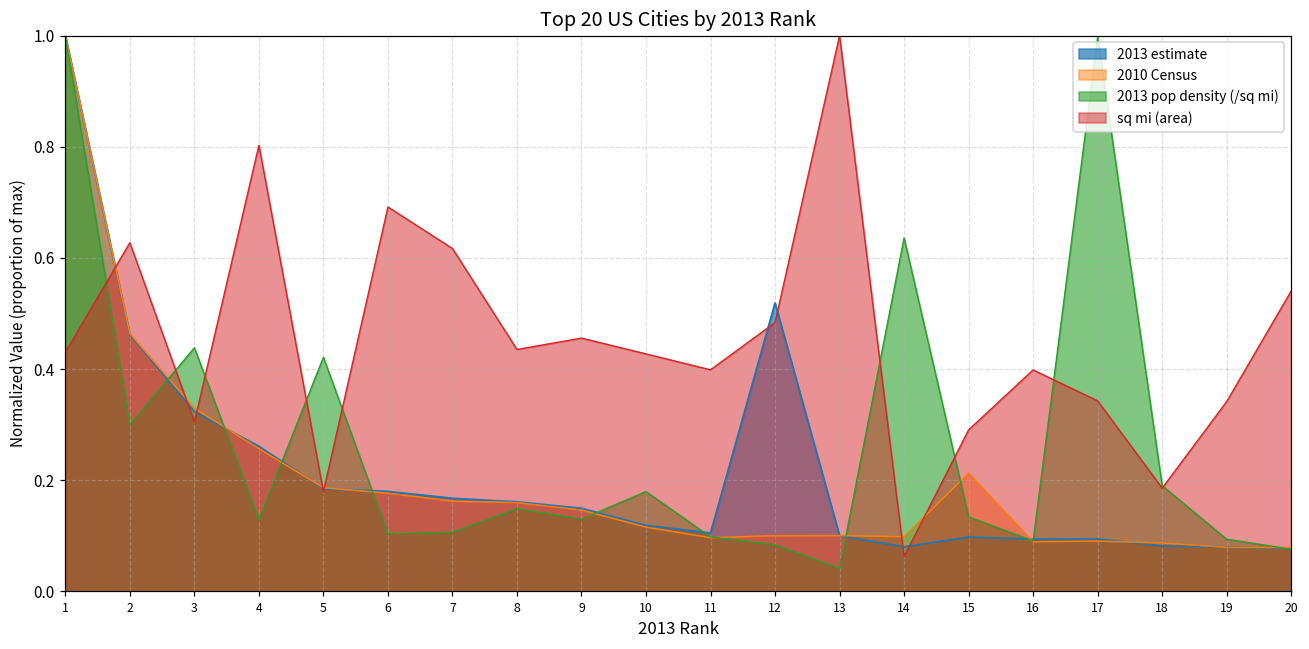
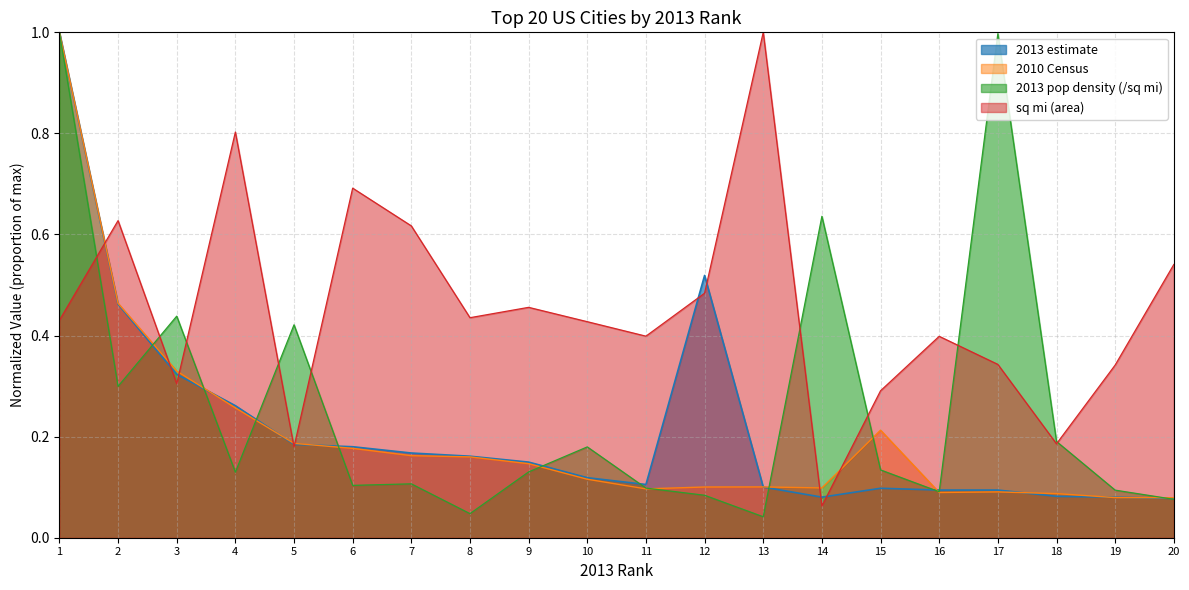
  {
    "2013 estimate": {
      "3": 0.32,
      "7": 0.17,
      "11": 0.11,
      "12": 0.52,
      "14": 0.08,
      "15": 0.10,
      "18": 0.08
    },
    "2010 Census": {
      "3": 0.33,
      "7": 0.16,
      "12": 0.10,
      "14": 0.10,
      "15": 0.21,
      "18": 0.09
    },
    "2013 pop density (/sq mi)": {
      "2": 0.30,
      "3": 0.44,
      "4": 0.13,
      "5": 0.42,
      "6": 0.10,
      "7": 0.11,
-     "8": 0.15,
+     "8": 0.05,
      "9": 0.13,
      "10": 0.18,
      "12": 0.08,
      "13": 0.04,
      "14": 0.64,
      "15": 0.13,
      "17": 1.00,
      "19": 0.09
    },
    "sq mi (area)": {
      "1": 0.43,
      "2": 0.63,
      "3": 0.30,
      "4": 0.80,
      "5": 0.18,
      "6": 0.69,
      "7": 0.62,
      "8": 0.44,
      "9": 0.46,
      "10": 0.43,
      "11": 0.40,
      "12": 0.48,
      "13": 1.00,
      "14": 0.06,
      "15": 0.29,
      "16": 0.40,
      "17": 0.34,
      "19": 0.34,
      "20": 0.54
    }
  }
